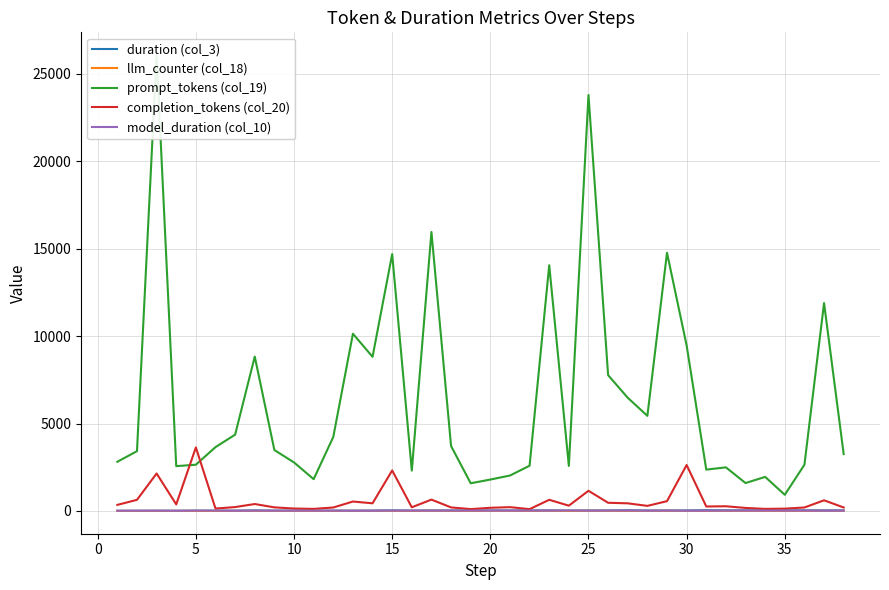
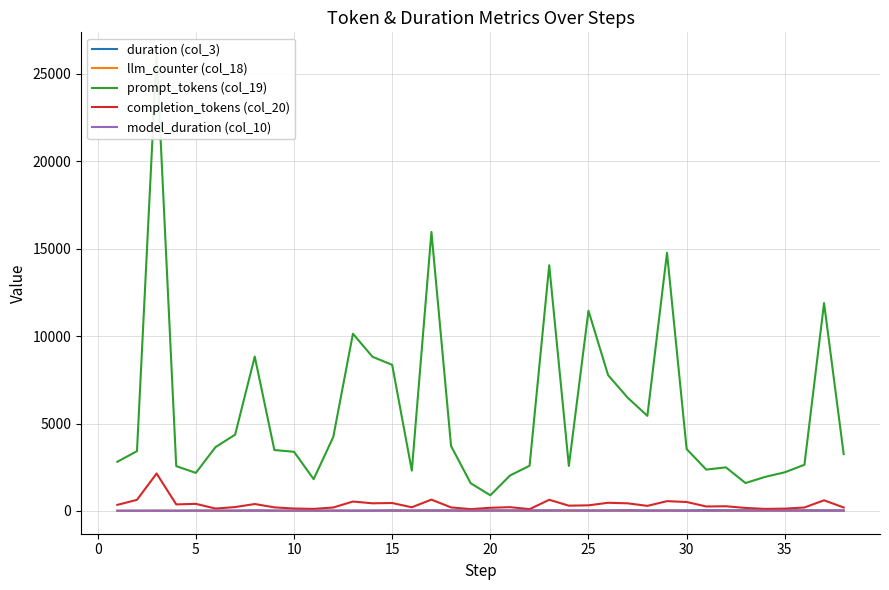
  {
    "prompt_tokens (col_19)": {
-     "5": 2600,
-     "10": 2800,
-     "15": 14700,
-     "20": 1800,
-     "25": 23800,
-     "30": 9500,
-     "35": 900
+     "5": 2200,
+     "10": 3400,
+     "15": 8400,
+     "20": 900,
+     "25": 11400,
+     "30": 3500,
+     "35": 2200
    },
    "completion_tokens (col_20)": {
-     "5": 3600,
-     "15": 2300,
+     "5": 400,
+     "15": 500,
      "20": 200,
-     "25": 1200,
-     "30": 2600
+     "25": 300,
+     "30": 500
    }
  }
